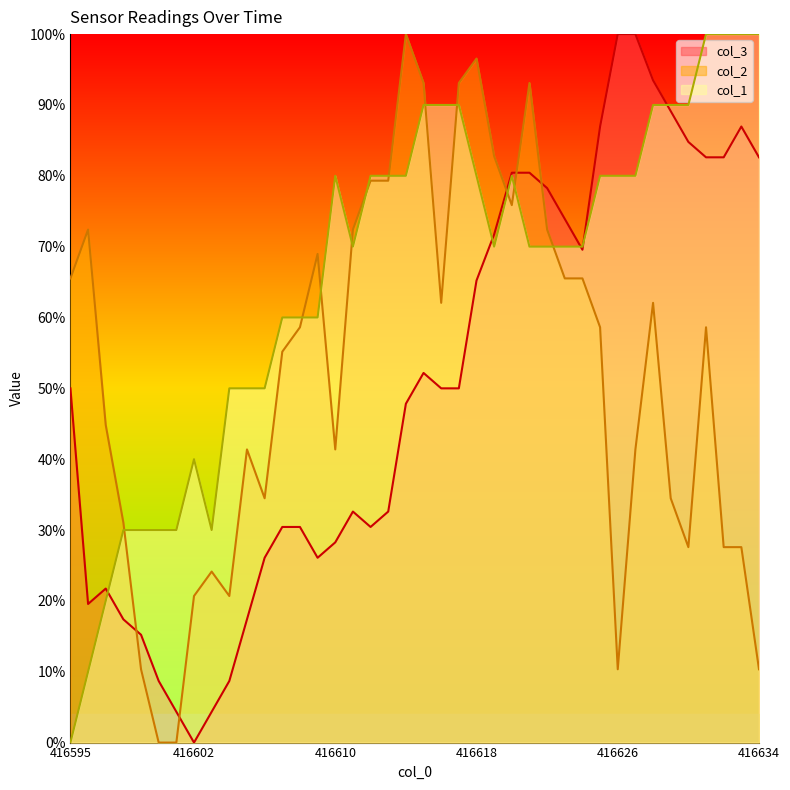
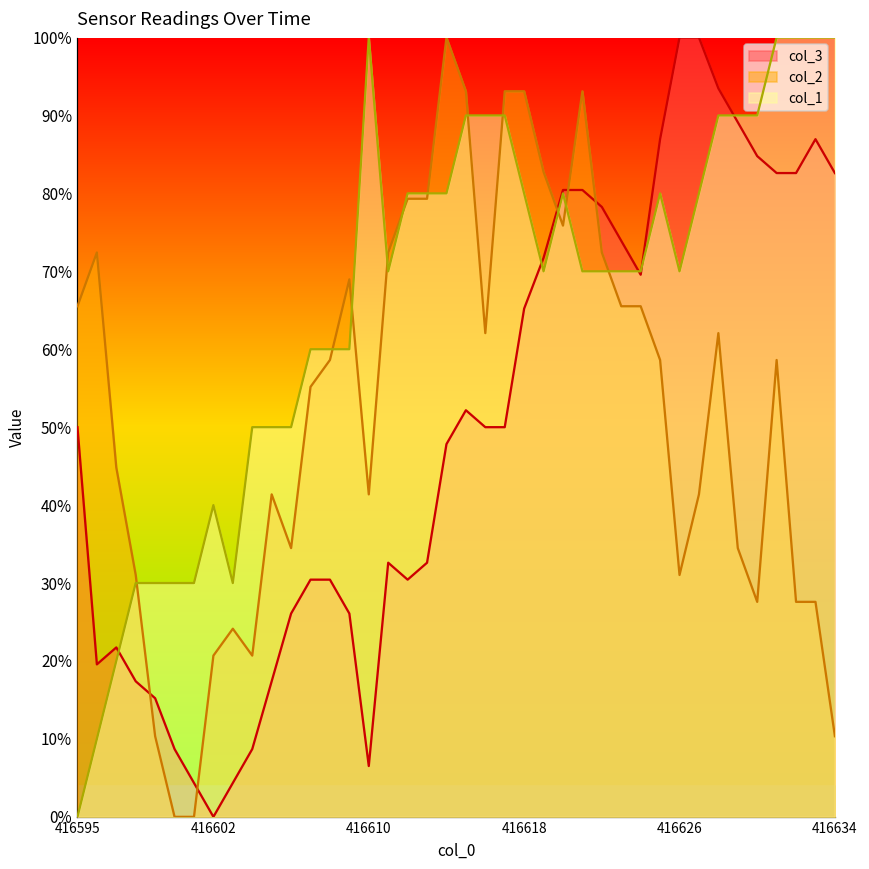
  {
    "col_3": {
      "416595": "50%",
      "416602": "0%",
-     "416610": "28%",
+     "416610": "7%",
      "416618": "65%",
      "416626": "100%",
      "416634": "83%"
    },
    "col_2": {
      "416595": "66%",
      "416602": "21%",
      "416610": "41%",
-     "416618": "97%",
-     "416626": "10%",
+     "416618": "93%",
+     "416626": "31%",
      "416634": "10%"
    },
    "col_1": {
      "416595": "0%",
      "416602": "40%",
-     "416610": "80%",
+     "416610": "100%",
      "416618": "80%",
-     "416626": "80%",
+     "416626": "70%",
      "416634": "100%"
    }
  }
